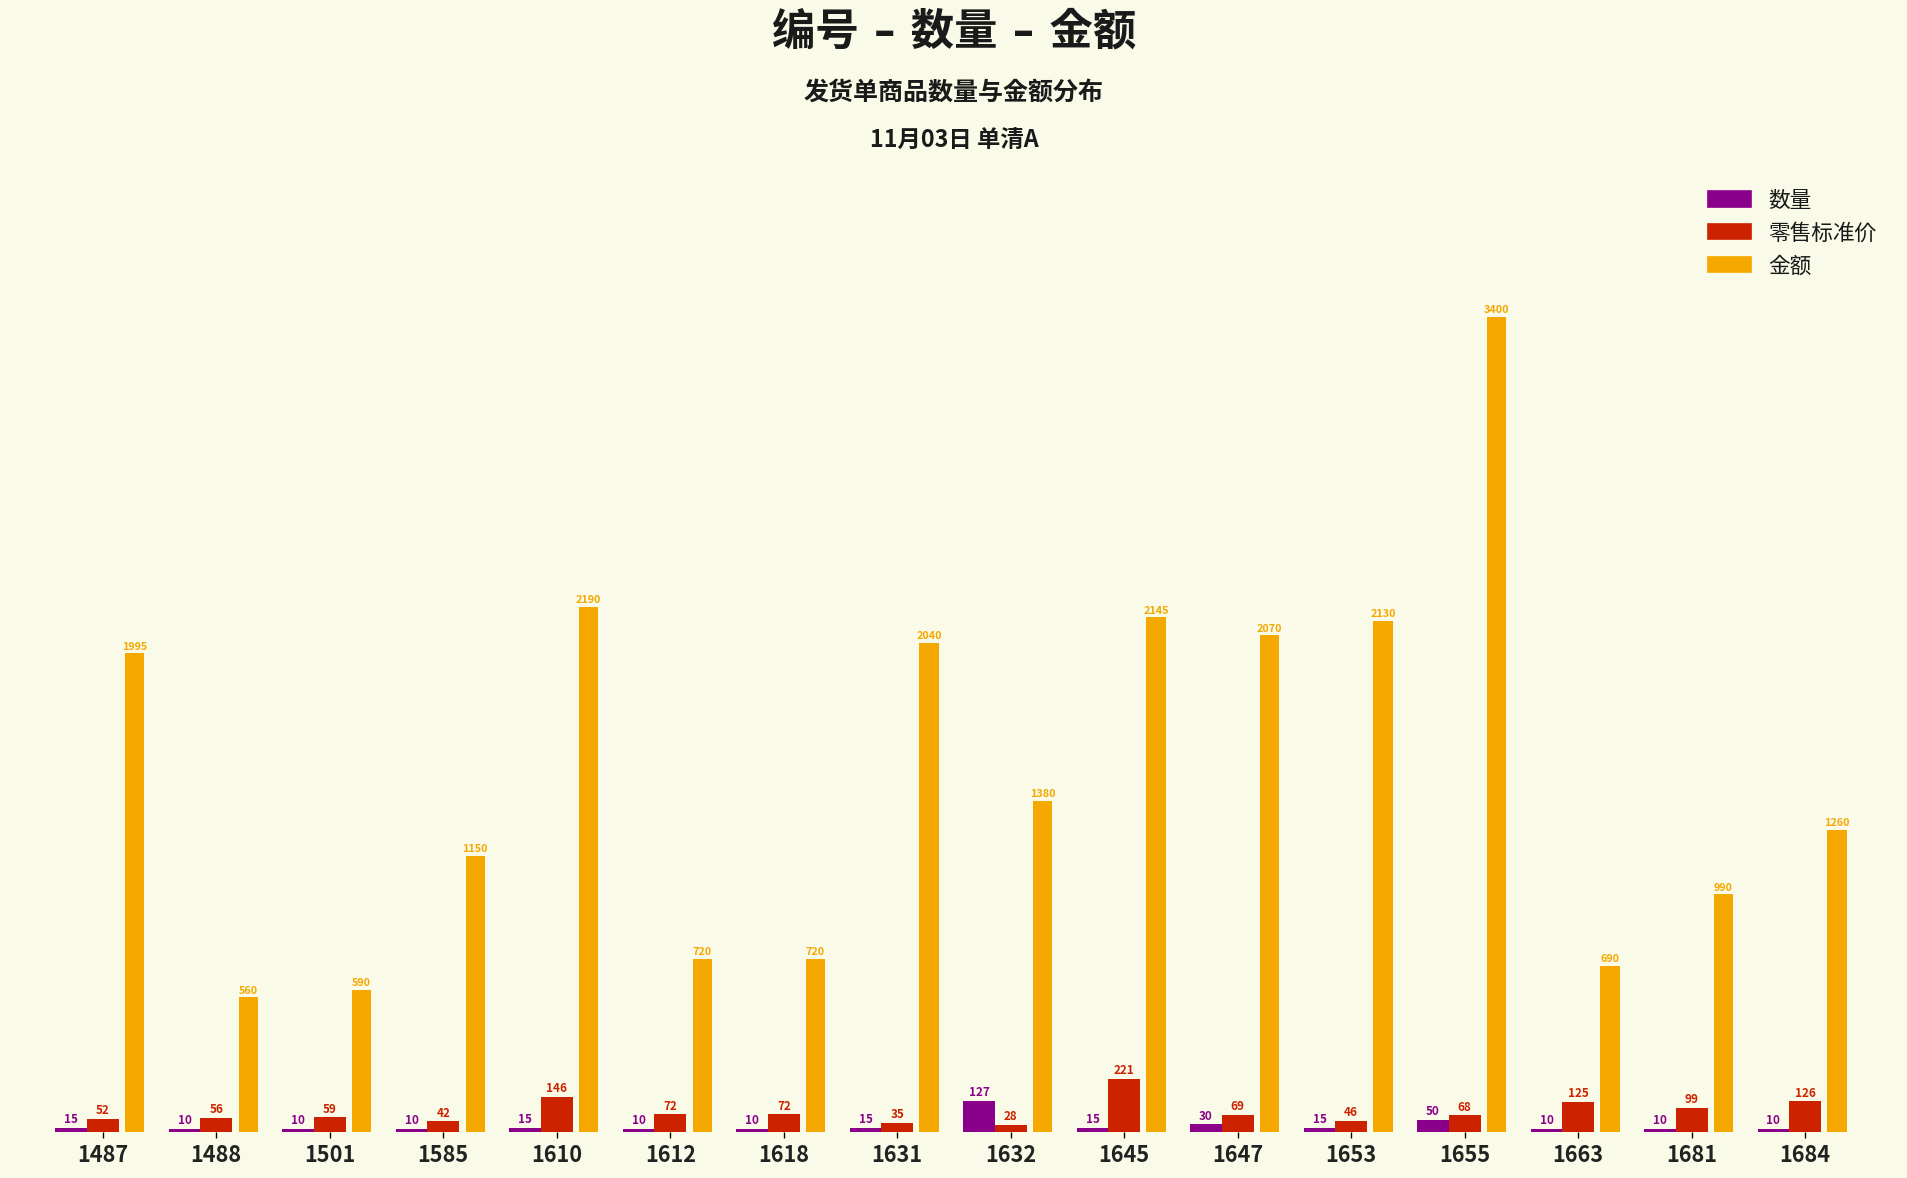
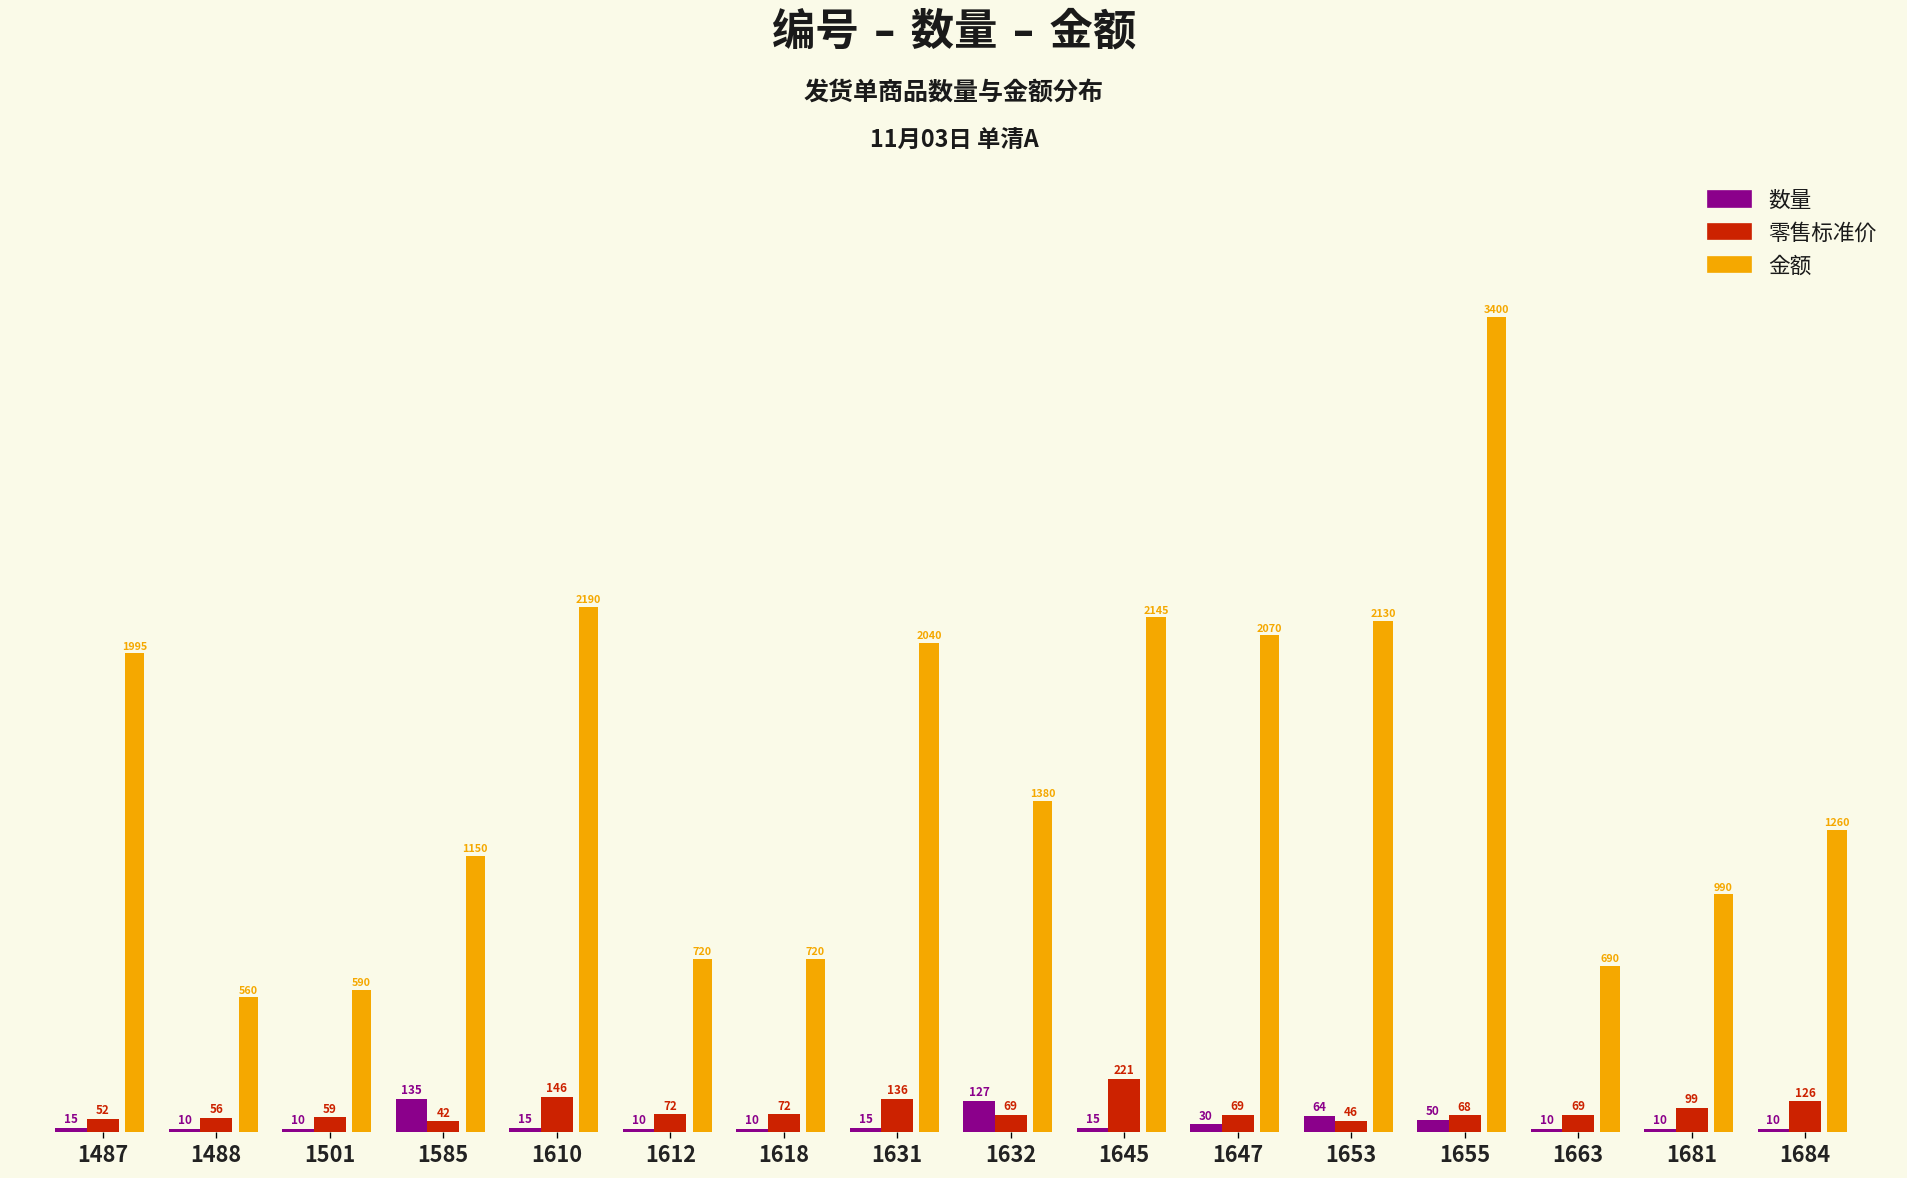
  {
    "数量": {
      "1487": 15,
      "1488": 10,
      "1501": 10,
-     "1585": 10,
+     "1585": 135,
      "1610": 15,
      "1612": 10,
      "1618": 10,
      "1631": 15,
      "1632": 127,
      "1645": 15,
      "1647": 30,
-     "1653": 15,
+     "1653": 64,
      "1655": 50,
      "1663": 10,
      "1681": 10,
      "1684": 10
    },
    "零售标准价": {
      "1487": 52,
      "1488": 56,
      "1501": 59,
      "1585": 42,
      "1610": 146,
      "1612": 72,
      "1618": 72,
-     "1631": 35,
-     "1632": 28,
+     "1631": 136,
+     "1632": 69,
      "1645": 221,
      "1647": 69,
      "1653": 46,
      "1655": 68,
-     "1663": 125,
+     "1663": 69,
      "1681": 99,
      "1684": 126
    }
  }
